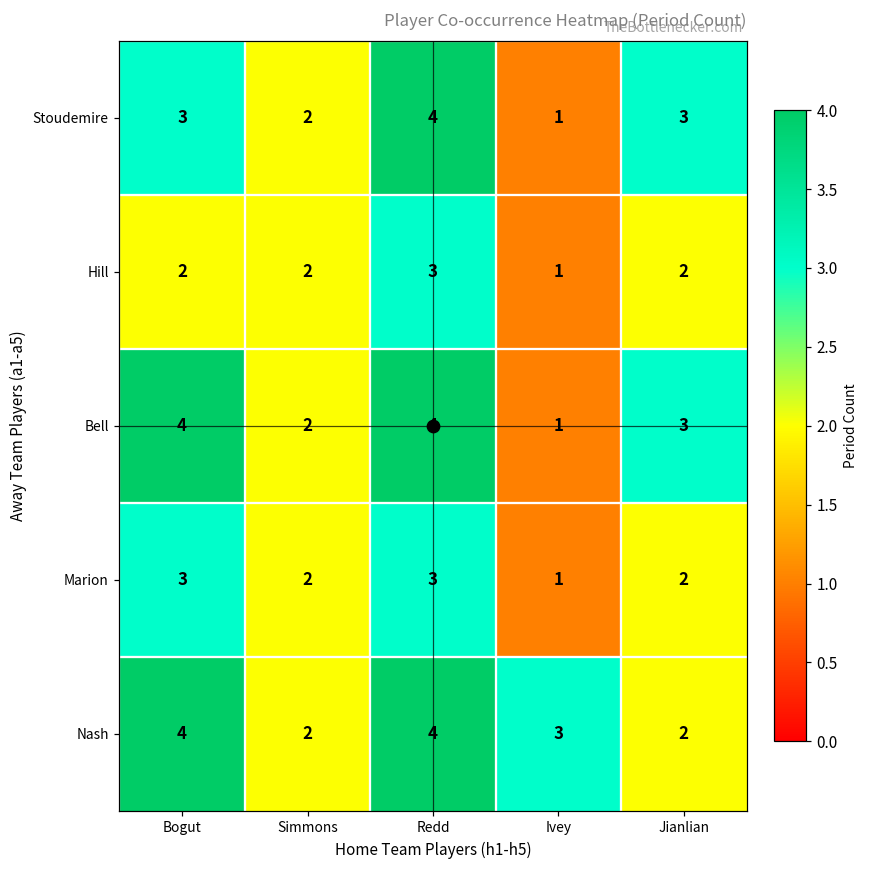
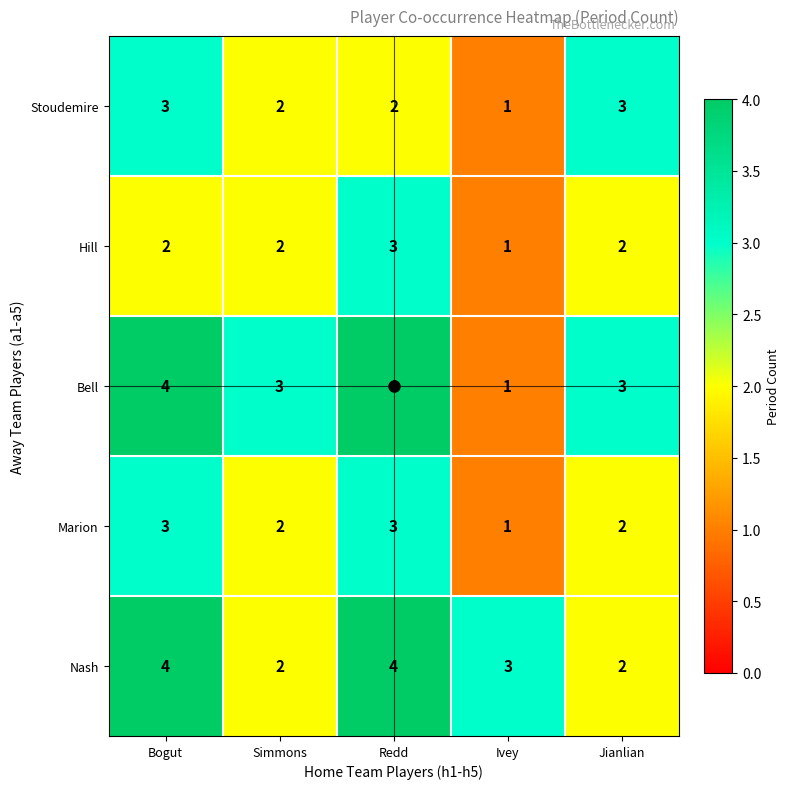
  {
    "Stoudemire": {
      "Bogut": 3,
      "Simmons": 2,
-     "Redd": 4,
+     "Redd": 2,
      "Ivey": 1,
      "Jianlian": 3
    },
    "Hill": {
      "Bogut": 2,
      "Simmons": 2,
      "Redd": 3,
      "Ivey": 1,
      "Jianlian": 2
    },
    "Bell": {
      "Bogut": 4,
-     "Simmons": 2,
+     "Simmons": 3,
      "Ivey": 1,
      "Jianlian": 3
    },
    "Marion": {
      "Bogut": 3,
      "Simmons": 2,
      "Redd": 3,
      "Ivey": 1,
      "Jianlian": 2
    },
    "Nash": {
      "Bogut": 4,
      "Simmons": 2,
      "Redd": 4,
      "Ivey": 3,
      "Jianlian": 2
    }
  }
